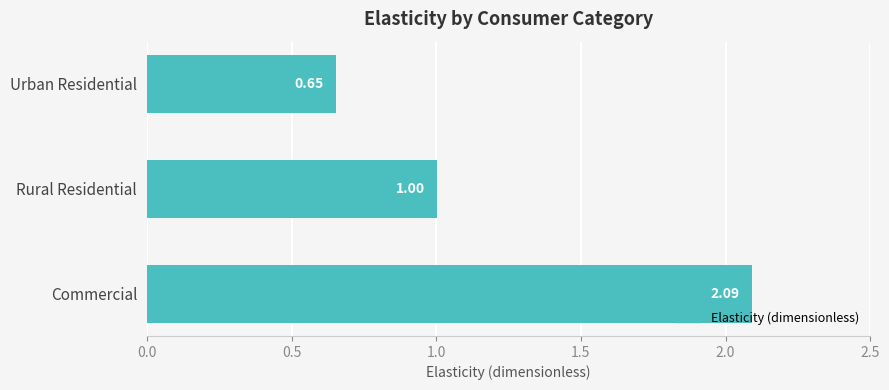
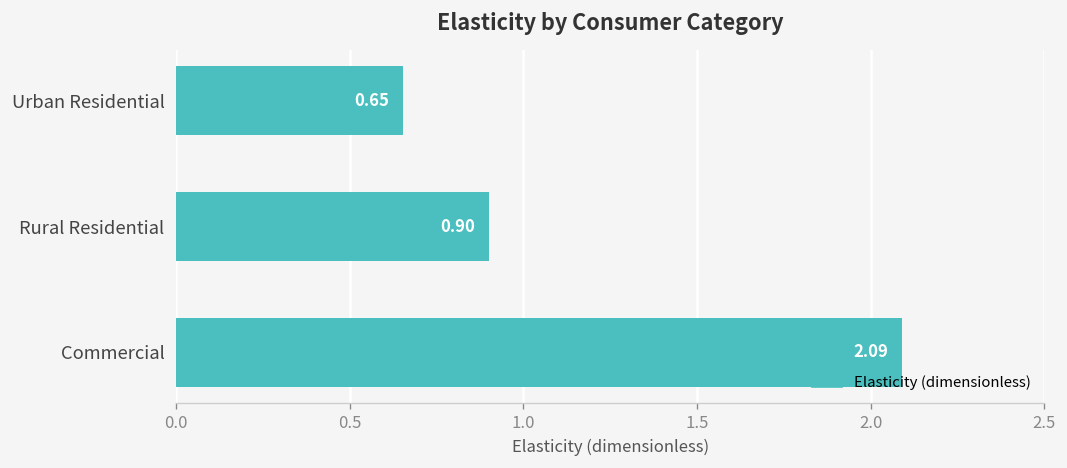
  {
    "Urban Residential": 0.65,
-   "Rural Residential": 1.00,
+   "Rural Residential": 0.90,
    "Commercial": 2.09
  }
